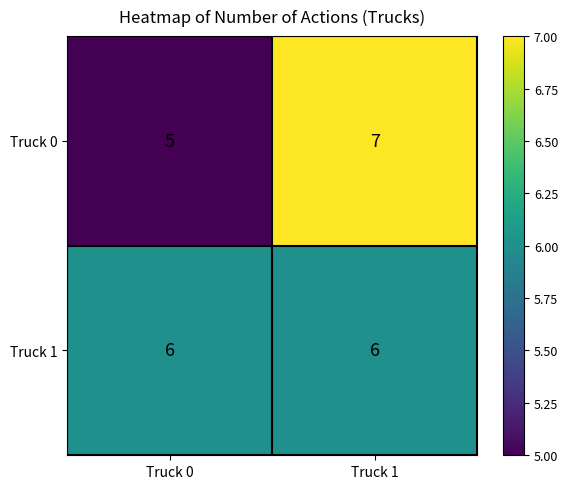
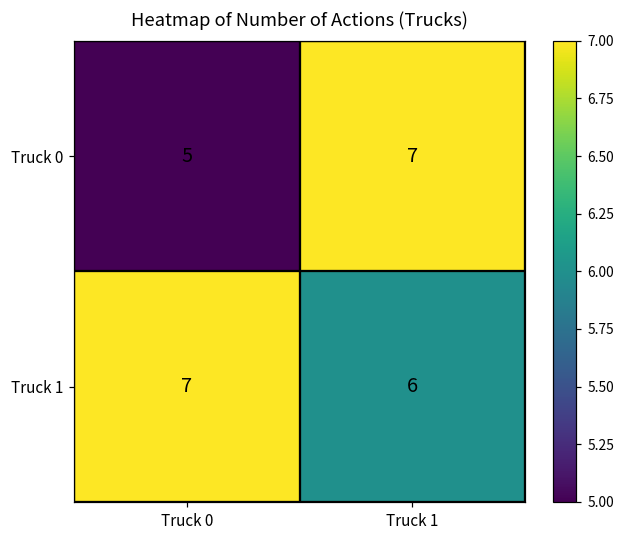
  {
    "Truck 0": {
      "Truck 0": 5,
      "Truck 1": 7
    },
    "Truck 1": {
-     "Truck 0": 6,
+     "Truck 0": 7,
      "Truck 1": 6
    }
  }
